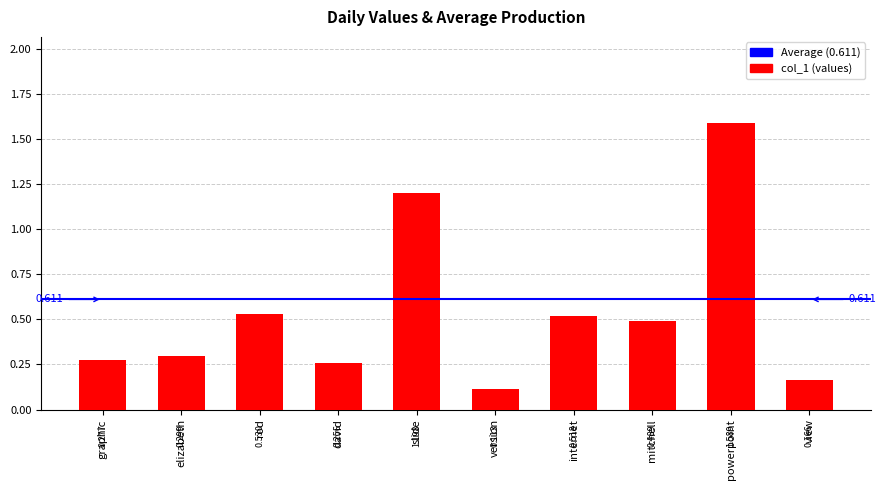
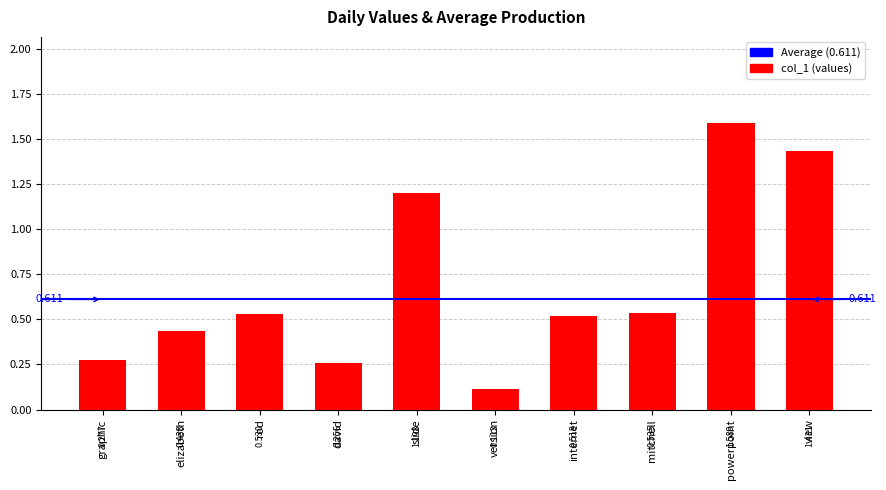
  {
-   "elizabeth": 0.299,
-   "mitchell": 0.489,
-   "view": 0.166
+   "elizabeth": 0.438,
+   "mitchell": 0.535,
+   "view": 1.431
  }
